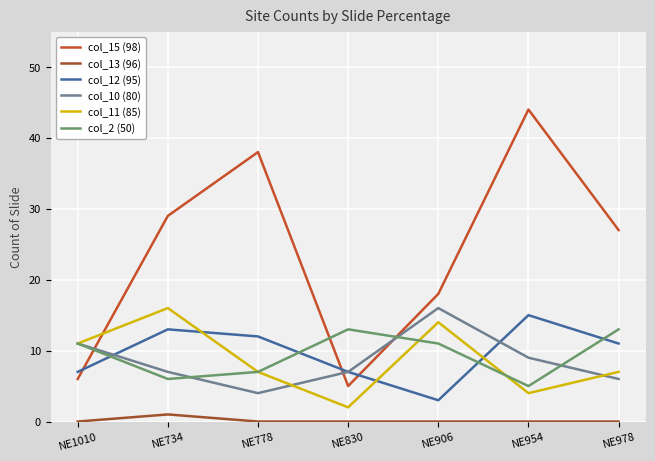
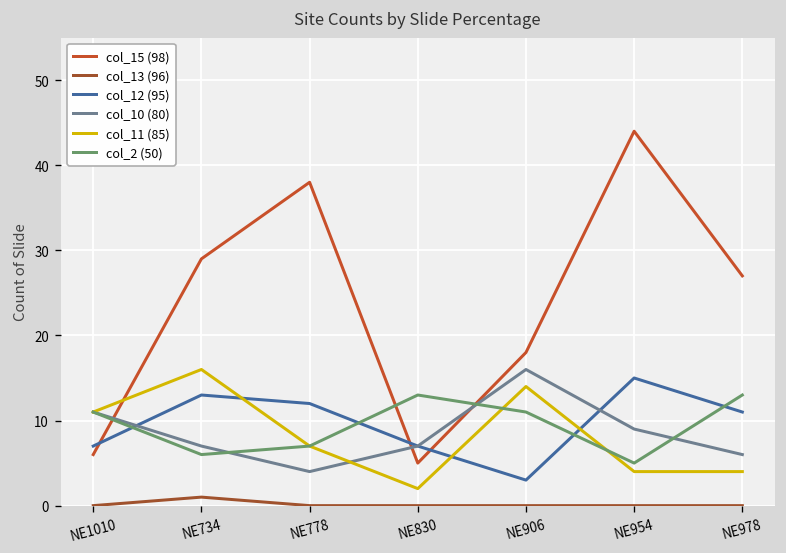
  {
    "col_11 (85)": {
      "NE734": 16,
      "NE830": 2,
      "NE906": 14,
      "NE954": 4,
-     "NE978": 7
+     "NE978": 4
    }
  }
